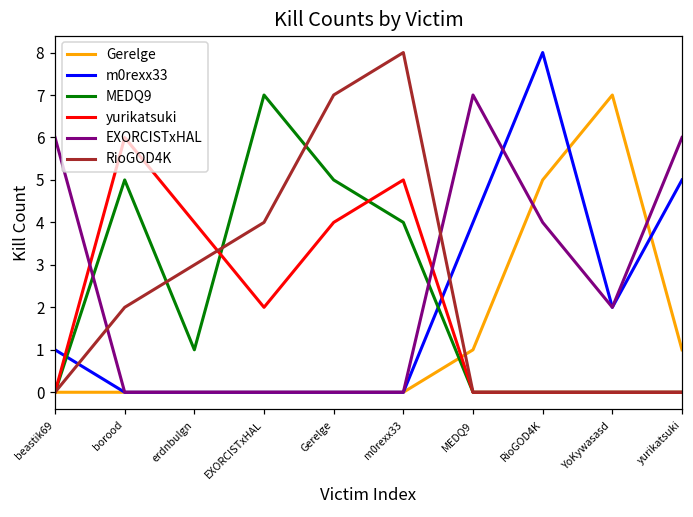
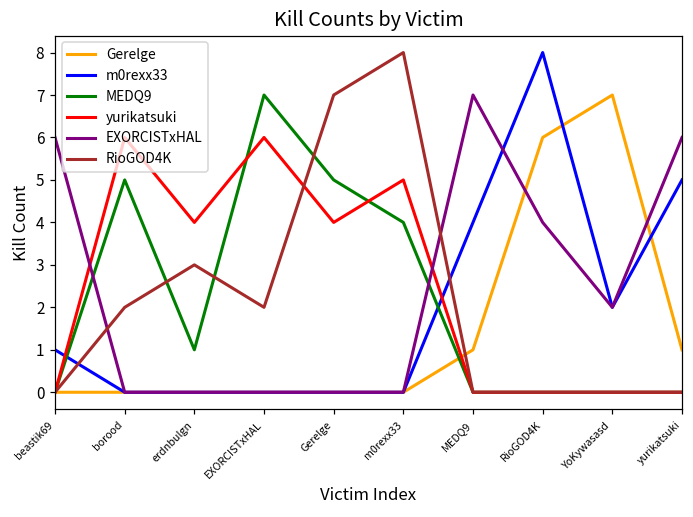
  {
    "Gerelge": {
      "MEDQ9": 1,
-     "RioGOD4K": 5,
+     "RioGOD4K": 6,
      "YoKywasasd": 7,
      "yurikatsuki": 1
    },
    "m0rexx33": {
      "beastik69": 1,
      "MEDQ9": 4,
      "RioGOD4K": 8,
      "yurikatsuki": 5
    },
    "MEDQ9": {
      "borood": 5,
      "erdnbulgn": 1,
      "EXORCISTxHAL": 7,
      "Gerelge": 5,
      "m0rexx33": 4
    },
    "yurikatsuki": {
      "erdnbulgn": 4,
-     "EXORCISTxHAL": 2,
+     "EXORCISTxHAL": 6,
      "Gerelge": 4,
      "m0rexx33": 5
    },
    "EXORCISTxHAL": {
      "beastik69": 6,
      "MEDQ9": 7,
      "RioGOD4K": 4,
      "yurikatsuki": 6
    },
    "RioGOD4K": {
      "borood": 2,
      "erdnbulgn": 3,
-     "EXORCISTxHAL": 4,
+     "EXORCISTxHAL": 2,
      "Gerelge": 7,
      "m0rexx33": 8
    }
  }
